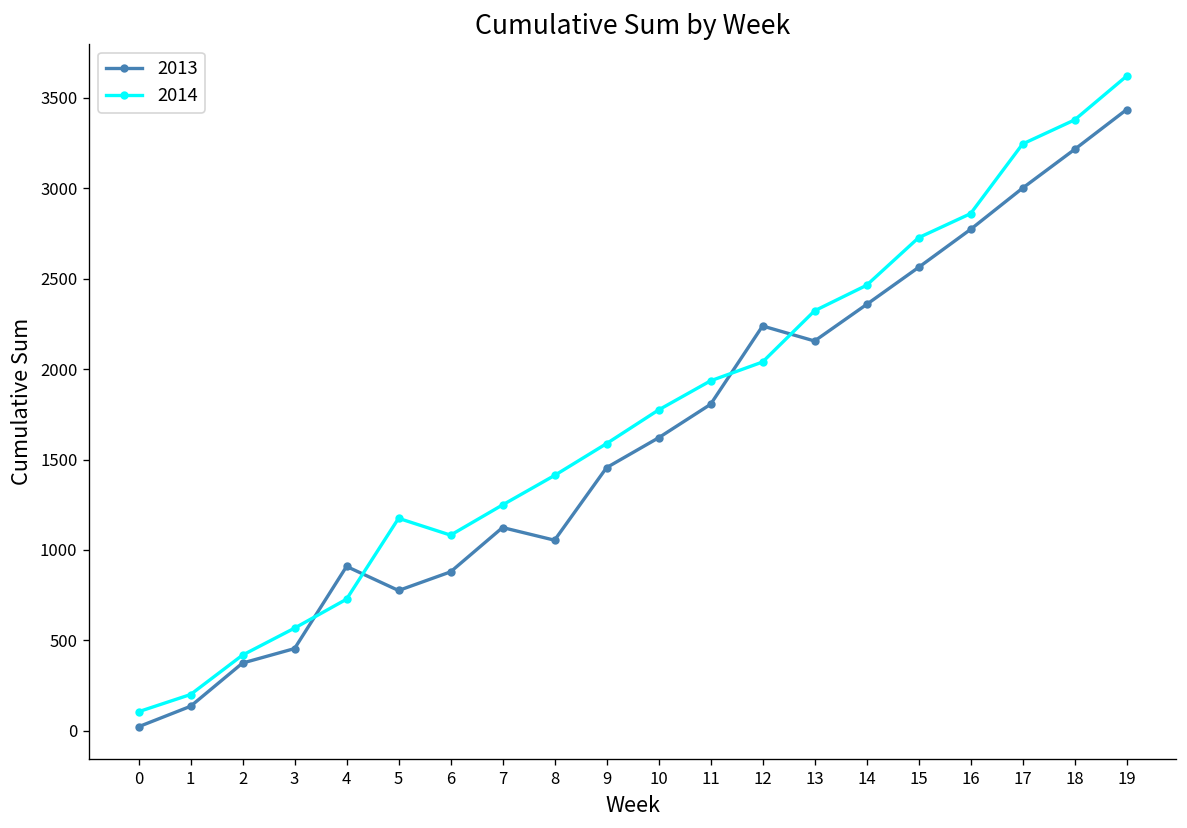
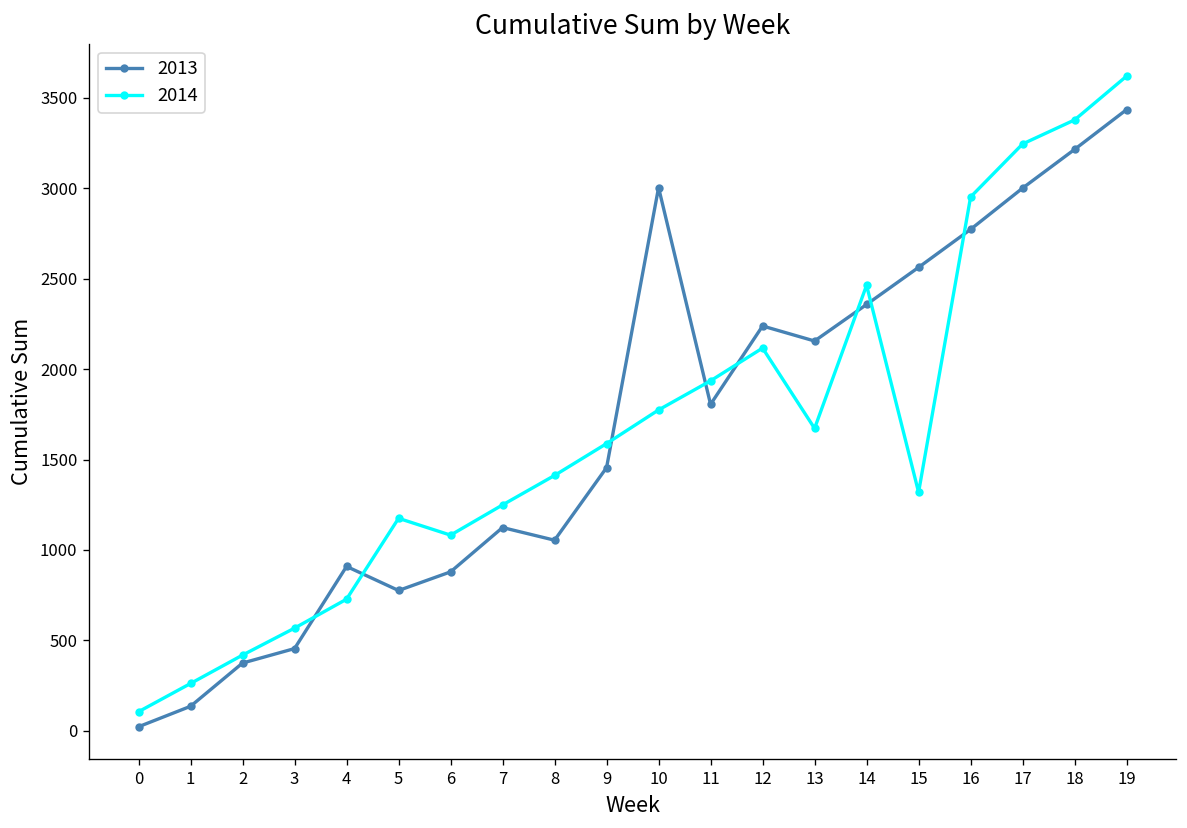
  {
    "2013": {
      "0": 20,
      "1": 140,
      "2": 380,
      "3": 460,
      "4": 910,
      "5": 780,
      "6": 880,
      "7": 1120,
      "8": 1050,
      "9": 1460,
-     "10": 1620,
+     "10": 3000,
      "11": 1810,
      "12": 2240,
      "13": 2160,
      "14": 2360,
      "15": 2560,
      "16": 2770,
      "17": 3000,
      "18": 3210,
      "19": 3430
    },
    "2014": {
      "0": 110,
-     "1": 200,
+     "1": 260,
      "2": 420,
      "3": 570,
      "4": 730,
      "5": 1180,
      "6": 1080,
      "7": 1250,
      "8": 1410,
      "9": 1590,
      "10": 1770,
      "11": 1940,
-     "12": 2040,
-     "13": 2320,
+     "12": 2120,
+     "13": 1670,
      "14": 2460,
-     "15": 2730,
-     "16": 2860,
+     "15": 1320,
+     "16": 2950,
      "17": 3240,
      "18": 3380,
      "19": 3620
    }
  }
